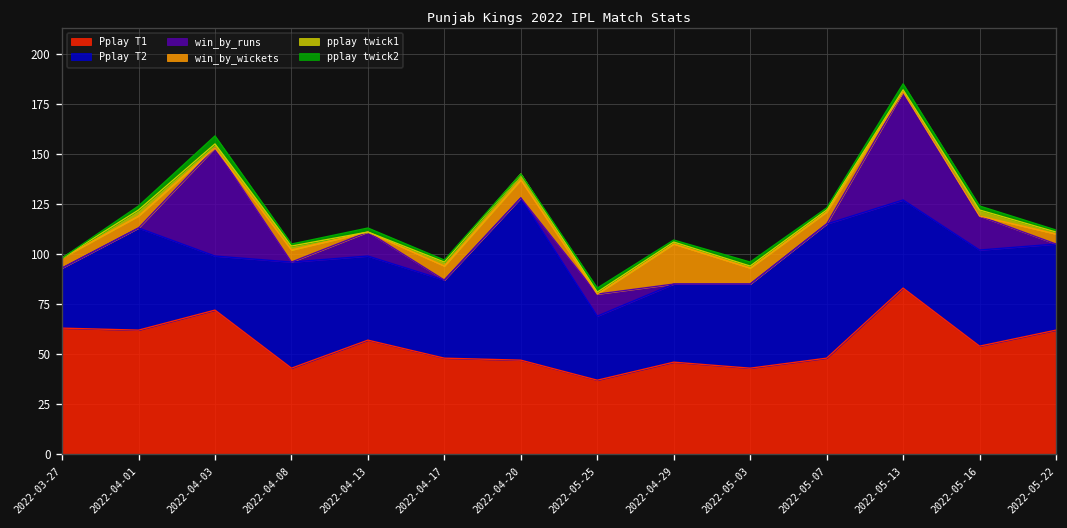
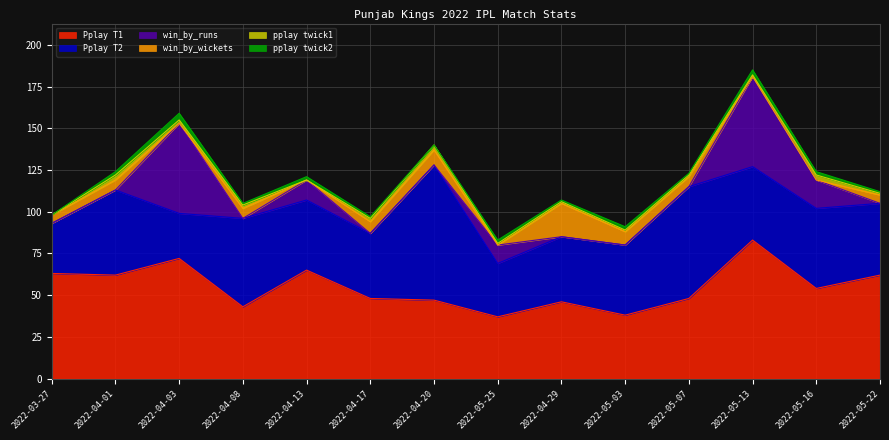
  {
    "Pplay T1": {
      "2022-03-27": 63,
      "2022-04-01": 62,
      "2022-04-03": 72,
      "2022-04-08": 43,
-     "2022-04-13": 57,
+     "2022-04-13": 65,
      "2022-04-17": 48,
      "2022-04-20": 47,
      "2022-05-25": 37,
      "2022-04-29": 46,
-     "2022-05-03": 43,
+     "2022-05-03": 38,
      "2022-05-07": 48,
      "2022-05-13": 83,
      "2022-05-16": 54,
      "2022-05-22": 62
    },
    "Pplay T2": {
      "2022-04-03": 27,
      "2022-04-13": 42,
      "2022-05-25": 32,
      "2022-05-13": 44,
      "2022-05-16": 48
    },
    "win_by_wickets": {
      "2022-04-01": 6,
      "2022-04-08": 6,
      "2022-04-17": 7,
      "2022-04-20": 9
    },
    "pplay twick1": {
      "2022-04-01": 3,
      "2022-04-03": 2,
      "2022-05-16": 3
    },
    "pplay twick2": {
      "2022-04-01": 2,
      "2022-04-03": 4,
      "2022-04-13": 2,
      "2022-05-25": 2,
      "2022-05-03": 2,
      "2022-05-13": 3,
      "2022-05-16": 2
    }
  }
